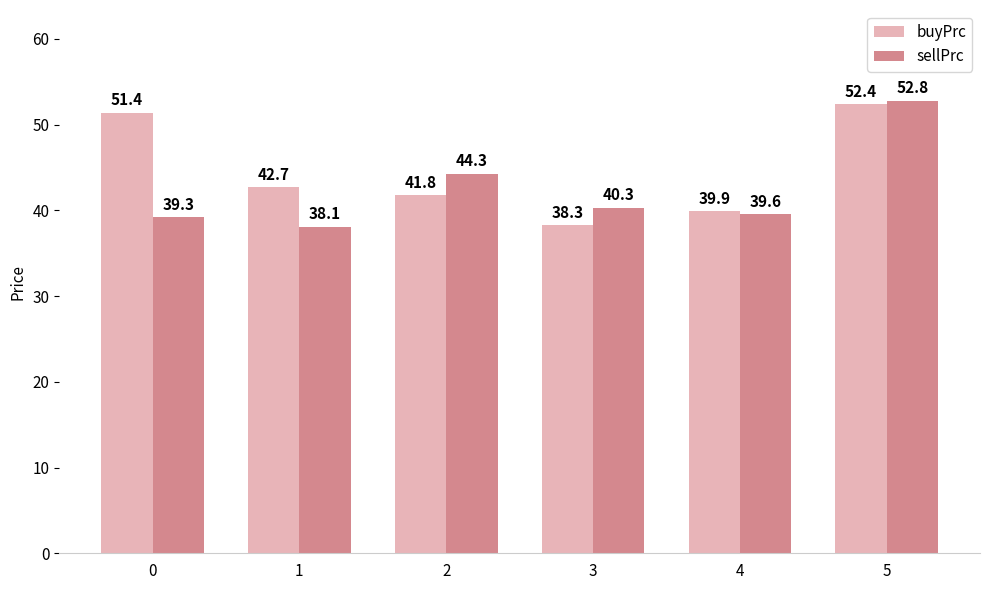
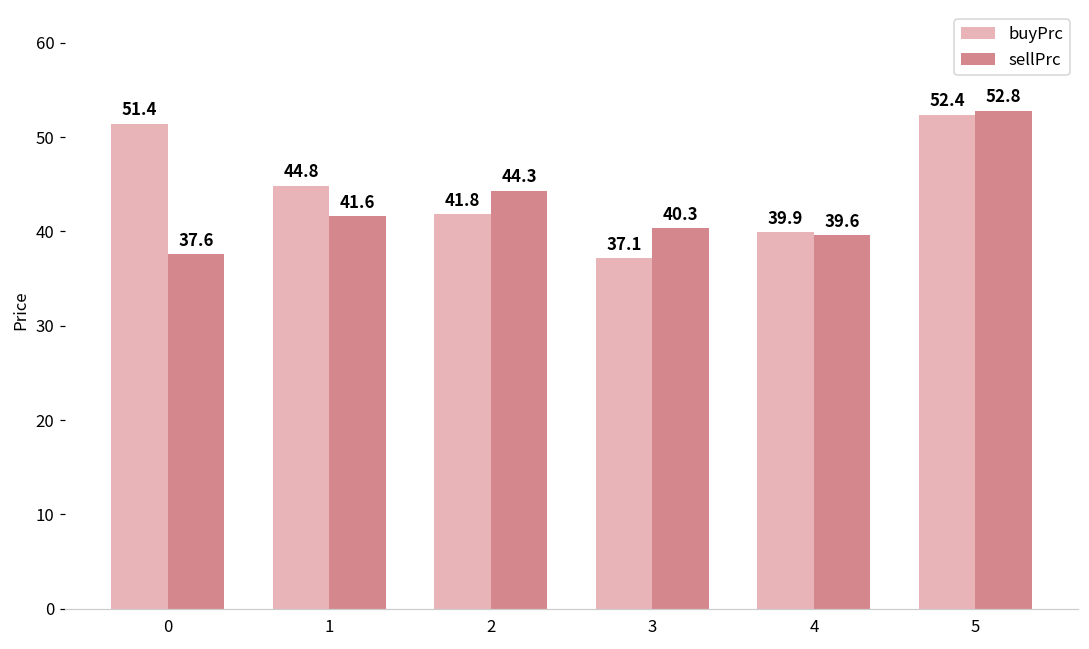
  {
    "buyPrc": {
      "0": 51.4,
-     "1": 42.7,
+     "1": 44.8,
      "2": 41.8,
-     "3": 38.3,
+     "3": 37.1,
      "4": 39.9,
      "5": 52.4
    },
    "sellPrc": {
-     "0": 39.3,
-     "1": 38.1,
+     "0": 37.6,
+     "1": 41.6,
      "2": 44.3,
      "3": 40.3,
      "4": 39.6,
      "5": 52.8
    }
  }
